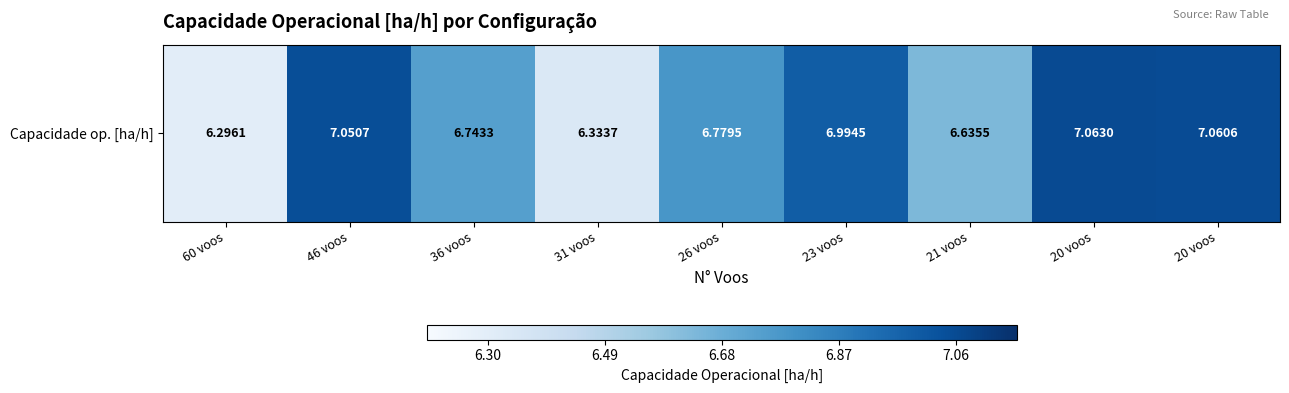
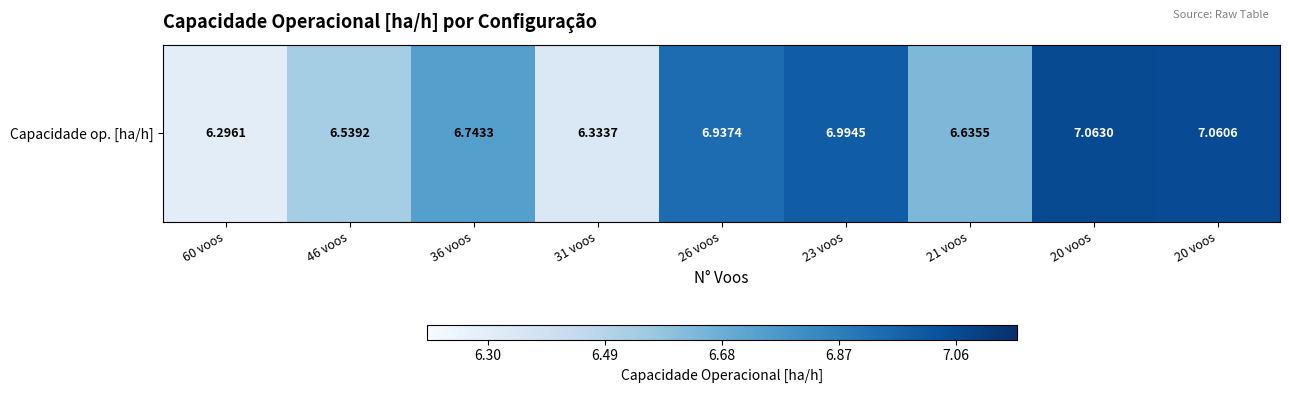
  {
    "Capacidade op. [ha/h]": {
      "60 voos": 6.2961,
-     "46 voos": 7.0507,
+     "46 voos": 6.5392,
      "36 voos": 6.7433,
      "31 voos": 6.3337,
-     "26 voos": 6.7795,
+     "26 voos": 6.9374,
      "23 voos": 6.9945,
      "21 voos": 6.6355
    }
  }
